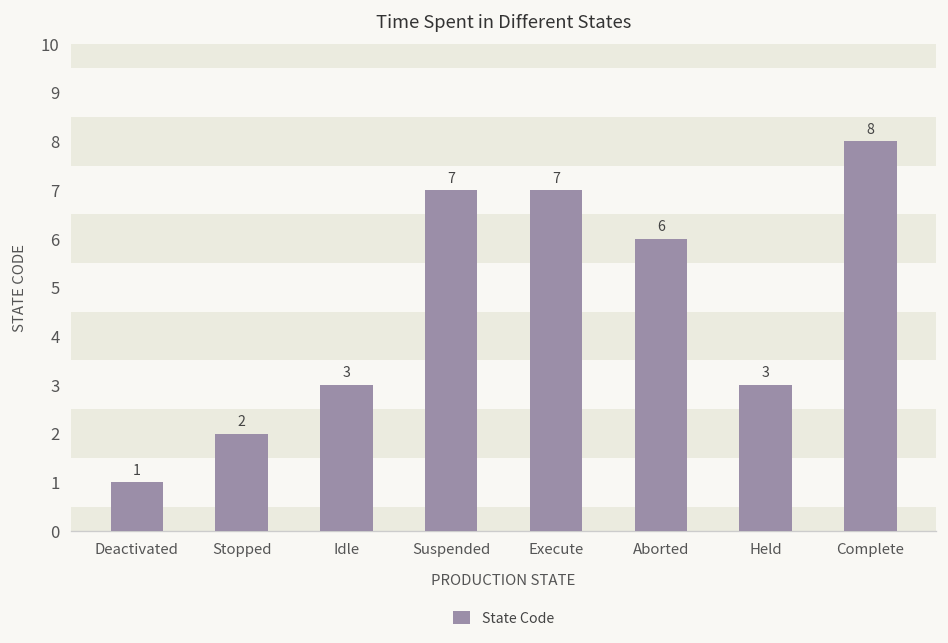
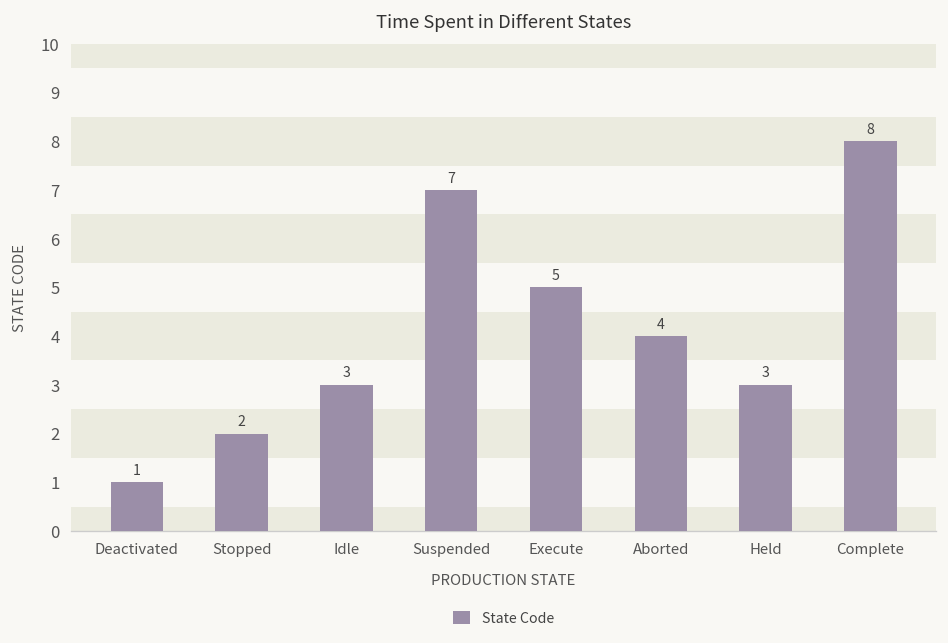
  {
    "Deactivated": 1,
    "Stopped": 2,
    "Idle": 3,
    "Suspended": 7,
-   "Execute": 7,
-   "Aborted": 6,
+   "Execute": 5,
+   "Aborted": 4,
    "Held": 3,
    "Complete": 8
  }
